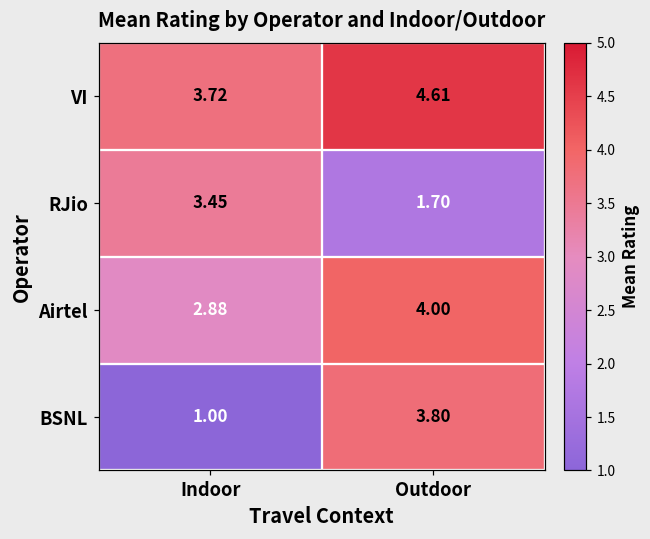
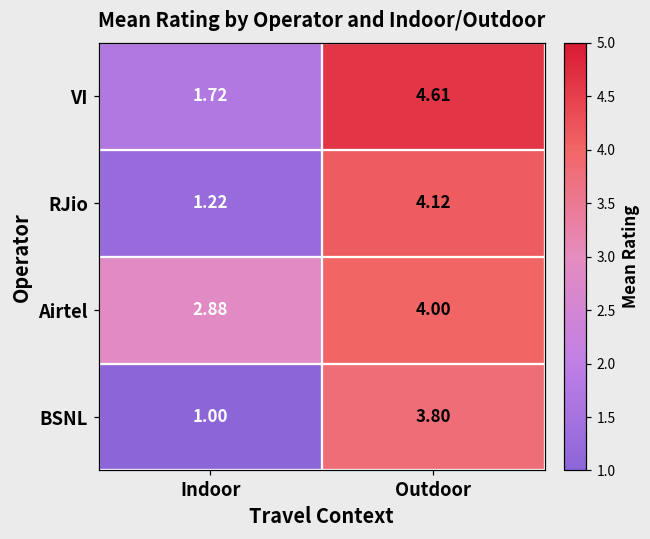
  {
    "VI": {
-     "Indoor": 3.72,
+     "Indoor": 1.72,
      "Outdoor": 4.61
    },
    "RJio": {
-     "Indoor": 3.45,
-     "Outdoor": 1.70
+     "Indoor": 1.22,
+     "Outdoor": 4.12
    },
    "Airtel": {
      "Indoor": 2.88,
      "Outdoor": 4.00
    },
    "BSNL": {
      "Indoor": 1.00,
      "Outdoor": 3.80
    }
  }
